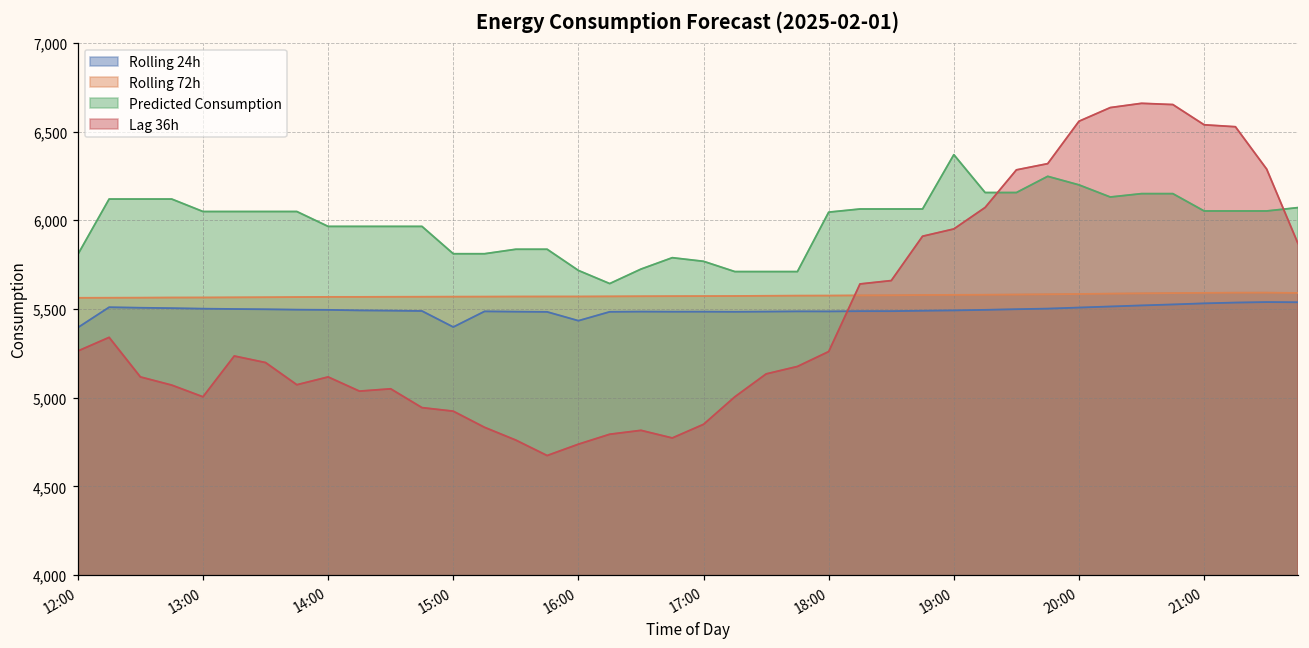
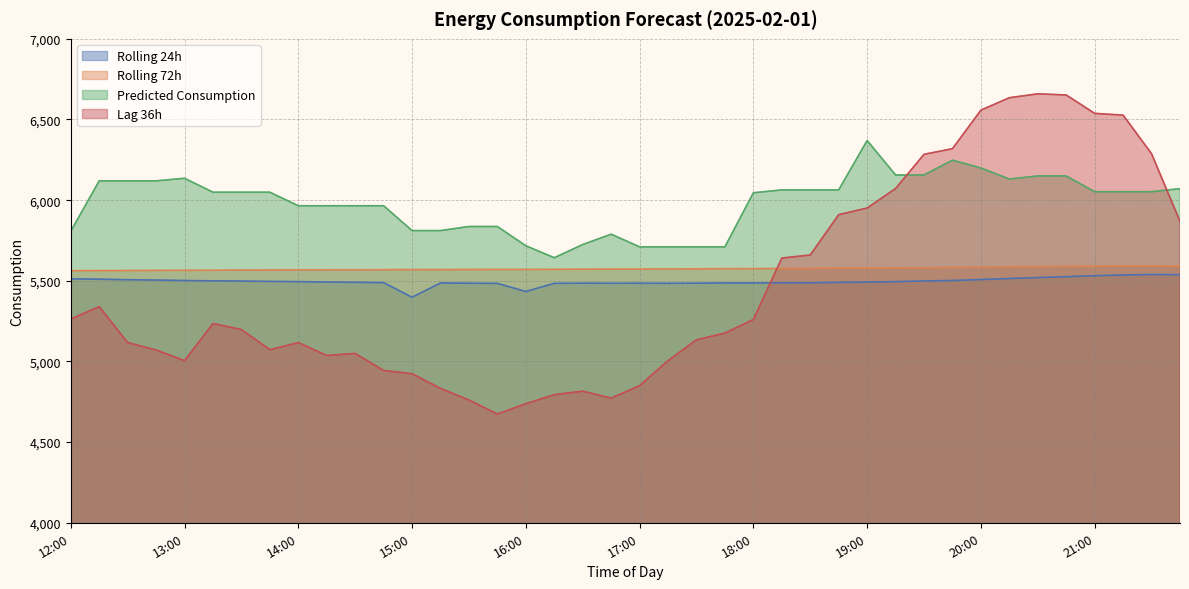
  {
    "Rolling 24h": {
-     "12:00": "5,400",
+     "12:00": "5,510",
      "13:00": "5,500",
      "14:00": "5,500",
      "15:00": "5,400",
      "16:00": "5,430",
      "17:00": "5,480",
      "18:00": "5,490",
      "19:00": "5,490",
      "20:00": "5,510",
      "21:00": "5,530"
    },
    "Predicted Consumption": {
      "12:00": "5,810",
-     "13:00": "6,050",
+     "13:00": "6,140",
      "14:00": "5,970",
      "15:00": "5,810",
      "16:00": "5,720",
-     "17:00": "5,770",
+     "17:00": "5,710",
      "18:00": "6,050",
      "19:00": "6,370",
      "20:00": "6,200",
      "21:00": "6,050"
    }
  }
